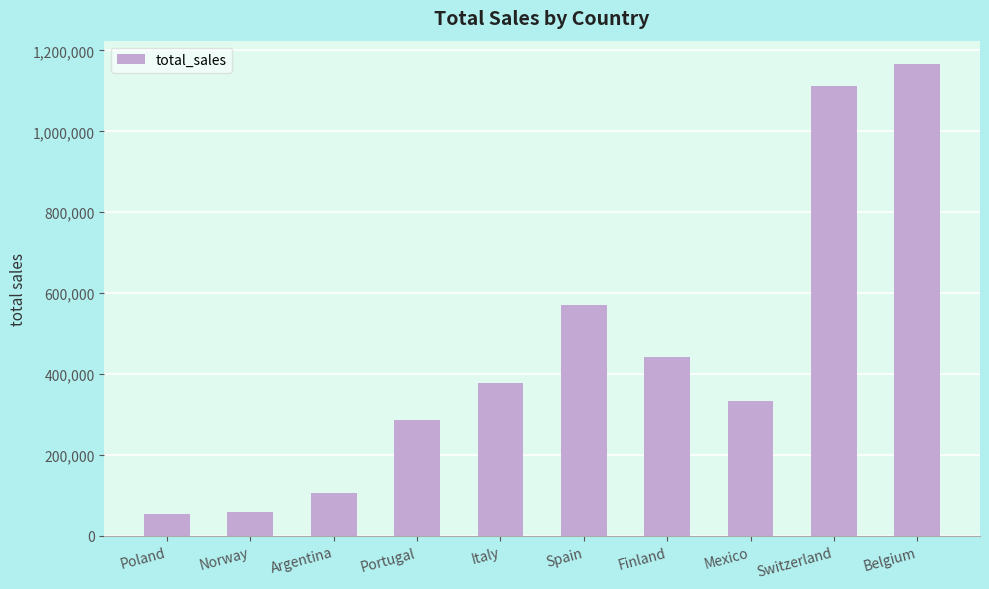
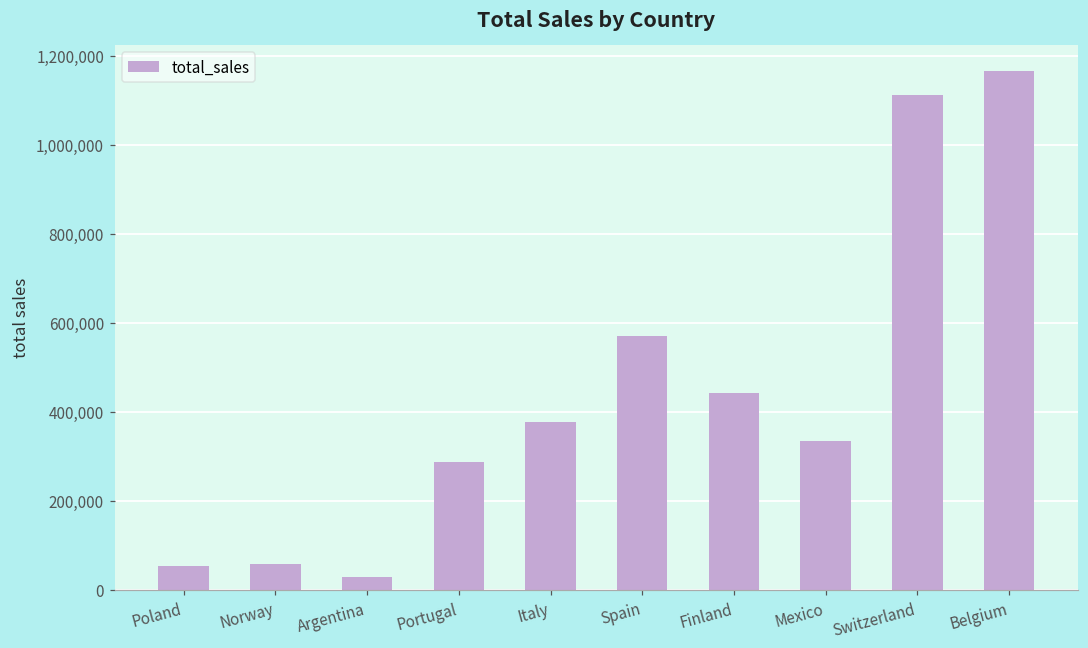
  {
    "Poland": "50,000",
    "Norway": "60,000",
-   "Argentina": "100,000",
+   "Argentina": "30,000",
    "Portugal": "290,000",
    "Italy": "380,000",
    "Spain": "570,000",
    "Finland": "440,000",
    "Mexico": "330,000",
    "Switzerland": "1,110,000",
    "Belgium": "1,170,000"
  }
